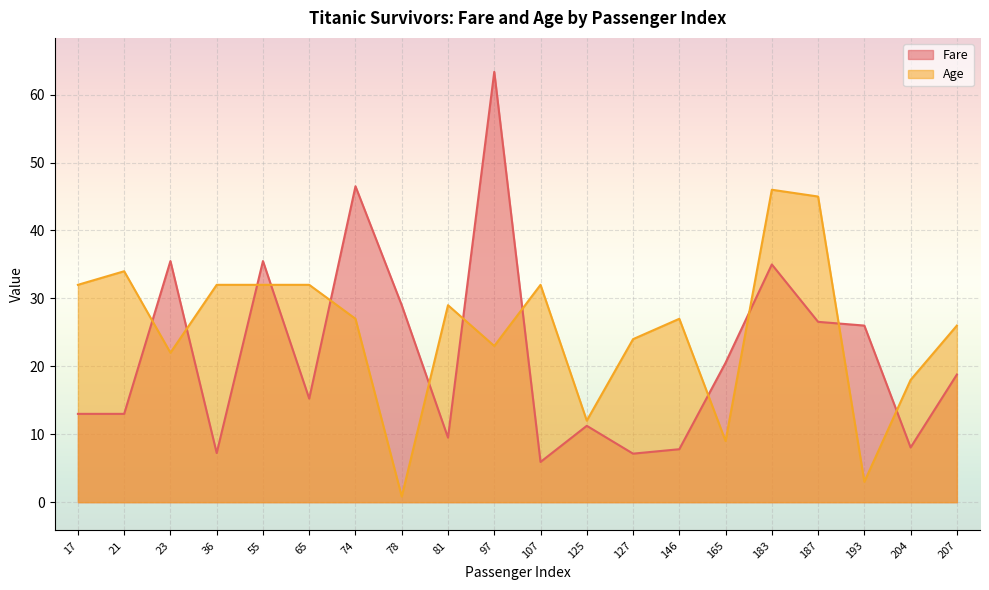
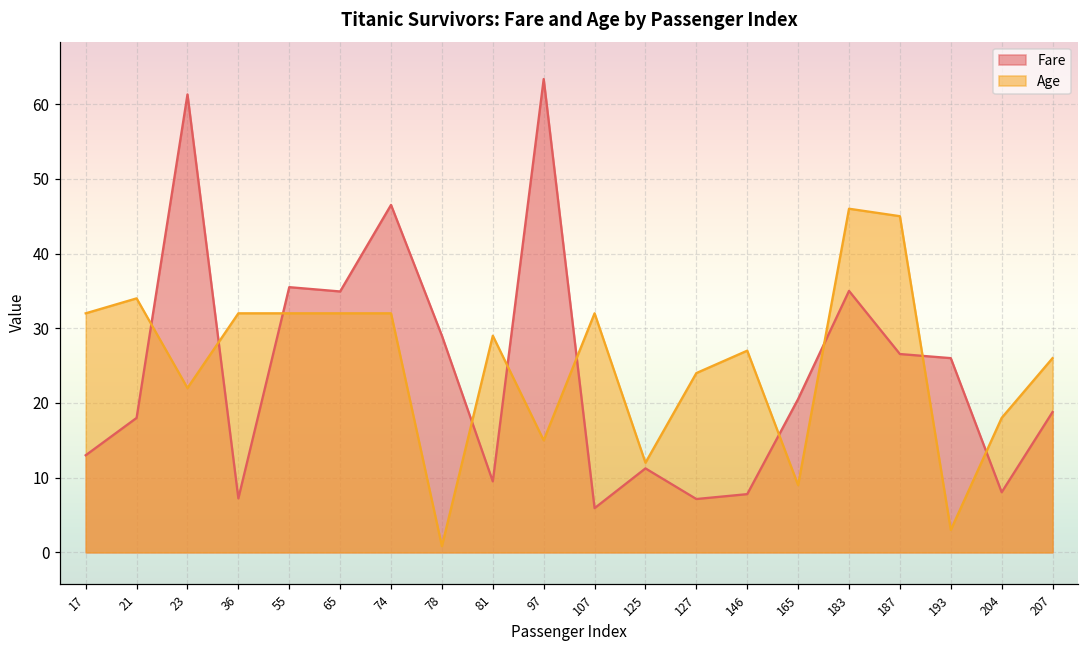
  {
    "Fare": {
      "17": 13,
-     "21": 13,
-     "23": 36,
+     "21": 18,
+     "23": 61,
      "36": 7,
      "55": 36,
-     "65": 15,
+     "65": 35,
      "74": 47,
      "78": 29,
      "81": 10,
      "97": 63,
      "107": 6,
      "125": 11,
      "127": 7,
      "146": 8,
      "165": 21,
      "183": 35,
      "187": 27,
      "193": 26,
      "204": 8,
      "207": 19
    },
    "Age": {
      "17": 32,
      "21": 34,
      "23": 22,
      "36": 32,
      "55": 32,
      "65": 32,
-     "74": 27,
+     "74": 32,
      "78": 1,
      "81": 29,
-     "97": 23,
+     "97": 15,
      "107": 32,
      "125": 12,
      "127": 24,
      "146": 27,
      "165": 9,
      "183": 46,
      "187": 45,
      "193": 3,
      "204": 18,
      "207": 26
    }
  }
